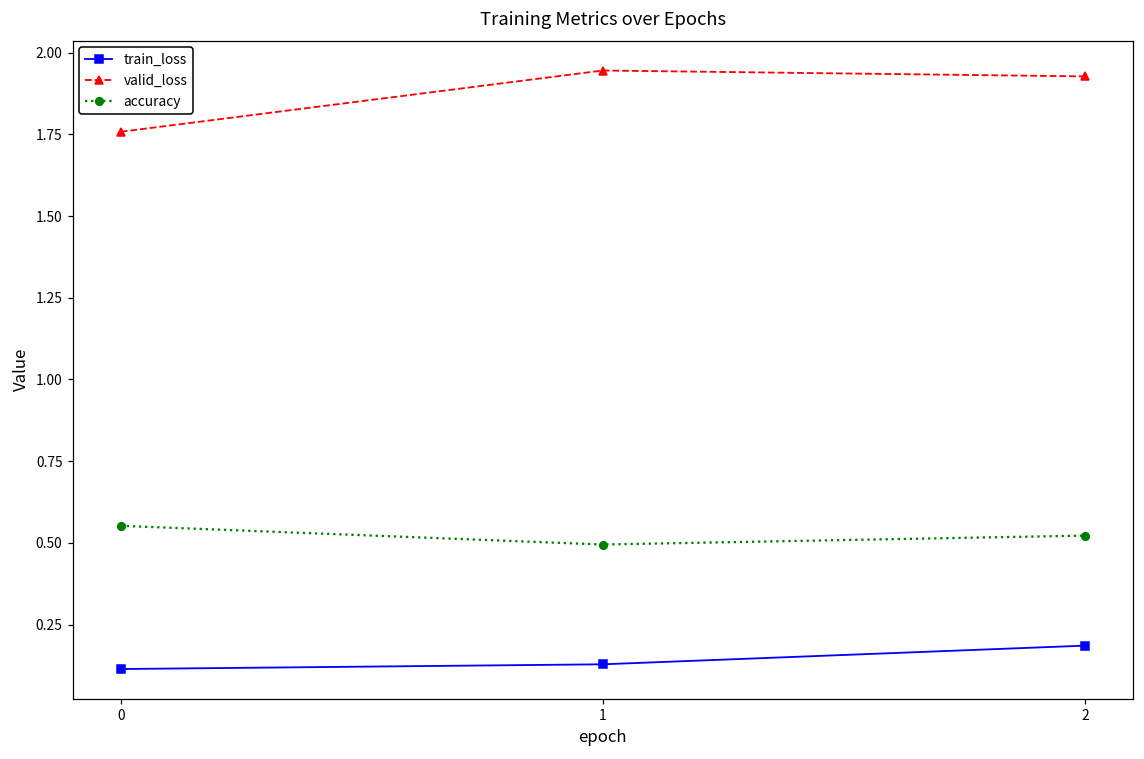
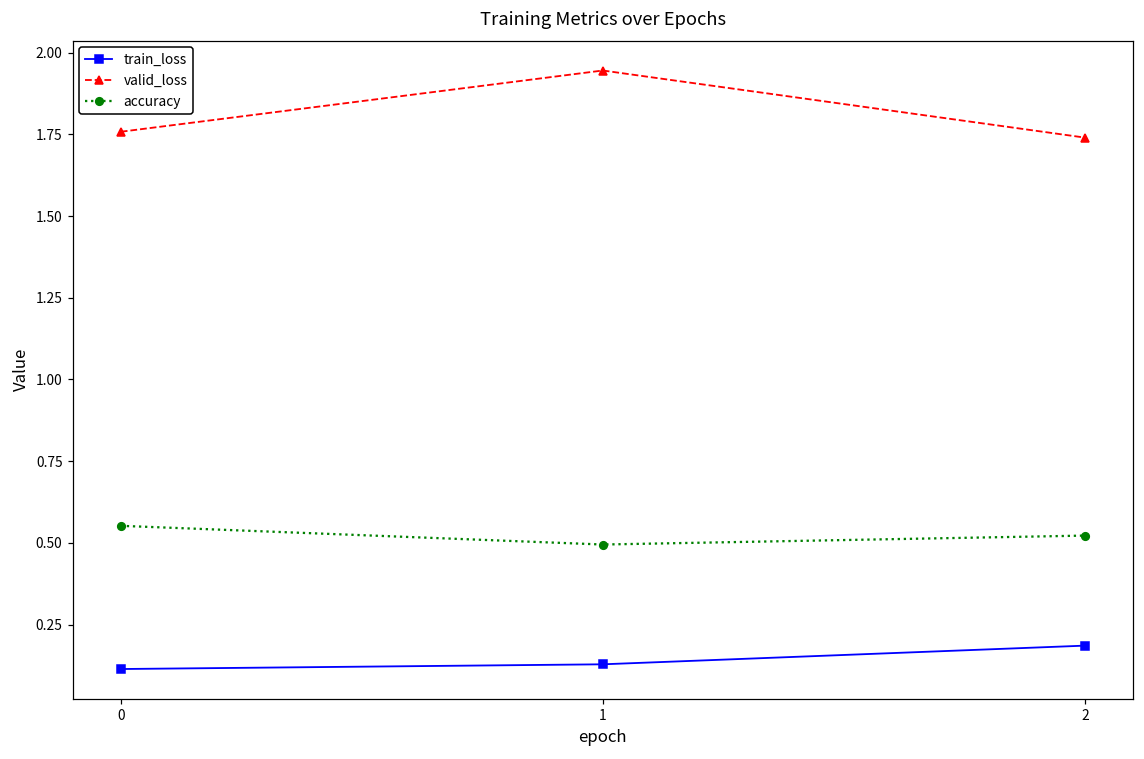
  {
    "train_loss": {
      "0": 0.11,
      "1": 0.13,
      "2": 0.19
    },
    "valid_loss": {
      "0": 1.76,
      "1": 1.95,
-     "2": 1.93
+     "2": 1.74
    },
    "accuracy": {
      "0": 0.55,
      "1": 0.50,
      "2": 0.52
    }
  }
